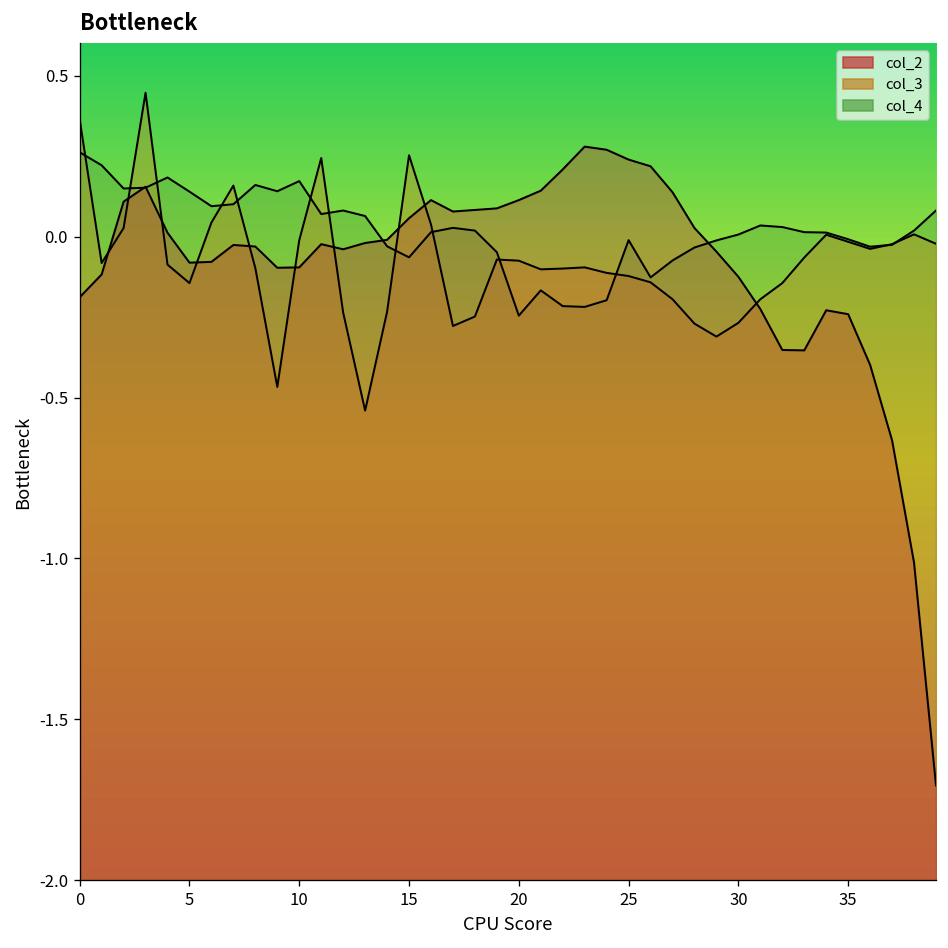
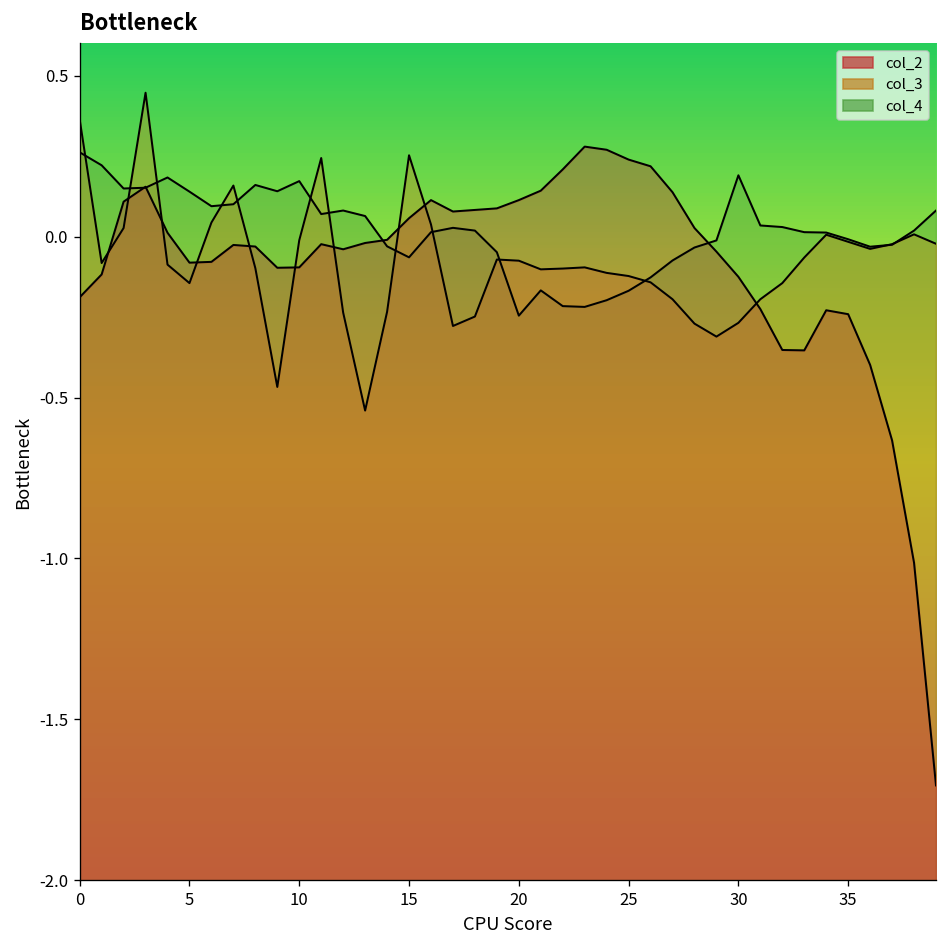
  {
    "col_4": {
      "0": 0.26,
      "5": 0.14,
      "10": 0.17,
      "15": -0.06,
      "20": -0.25,
-     "25": -0.01,
-     "30": 0.01
+     "25": -0.17,
+     "30": 0.19
    }
  }
